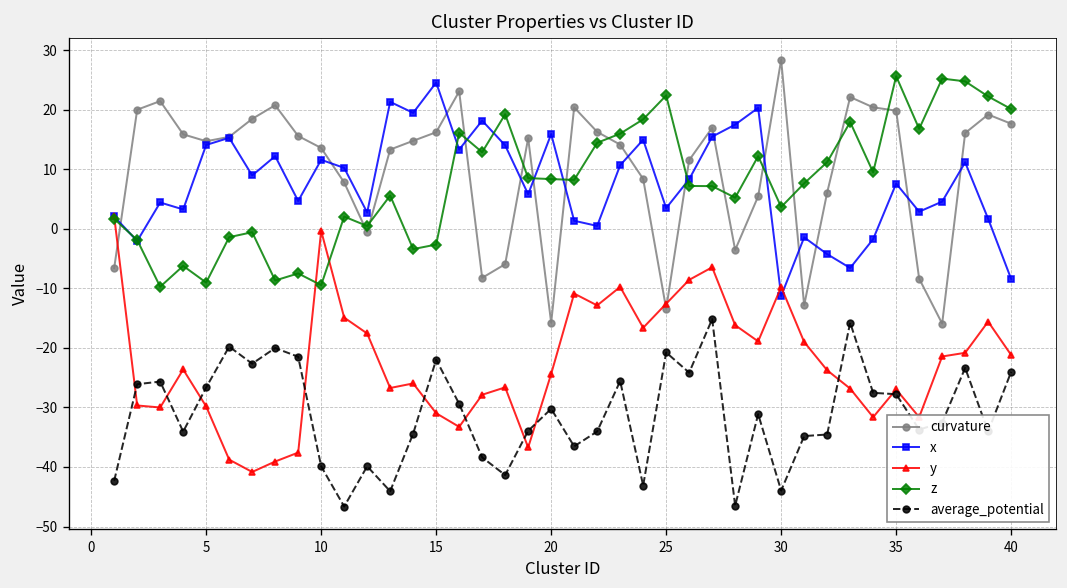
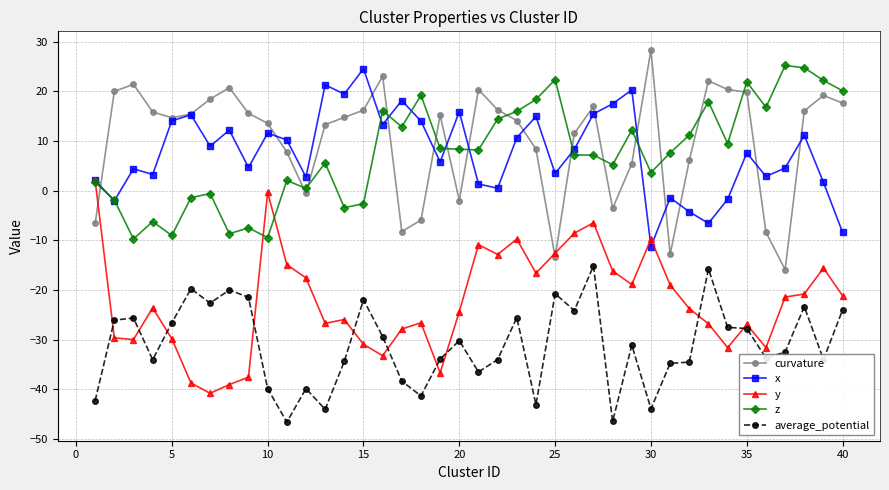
  {
    "curvature": {
      "5": 15,
      "10": 14,
      "15": 16,
-     "20": -16,
+     "20": -2,
      "25": -13,
      "30": 28,
      "35": 20,
      "40": 18
    },
    "x": {
      "5": 14,
      "10": 12,
      "15": 25,
      "20": 16,
      "25": 3,
      "30": -11,
      "35": 8,
      "40": -8
    },
    "y": {
      "5": -30,
      "10": 0,
      "15": -31,
      "20": -24,
      "25": -13,
      "30": -10,
      "35": -27,
      "40": -21
    },
    "z": {
      "5": -9,
      "10": -9,
      "15": -3,
      "20": 8,
      "25": 22,
      "30": 4,
-     "35": 26,
+     "35": 22,
      "40": 20
    },
    "average_potential": {
      "5": -27,
      "10": -40,
      "15": -22,
      "20": -30,
      "25": -21,
      "30": -44,
      "35": -28,
      "40": -24
    }
  }
